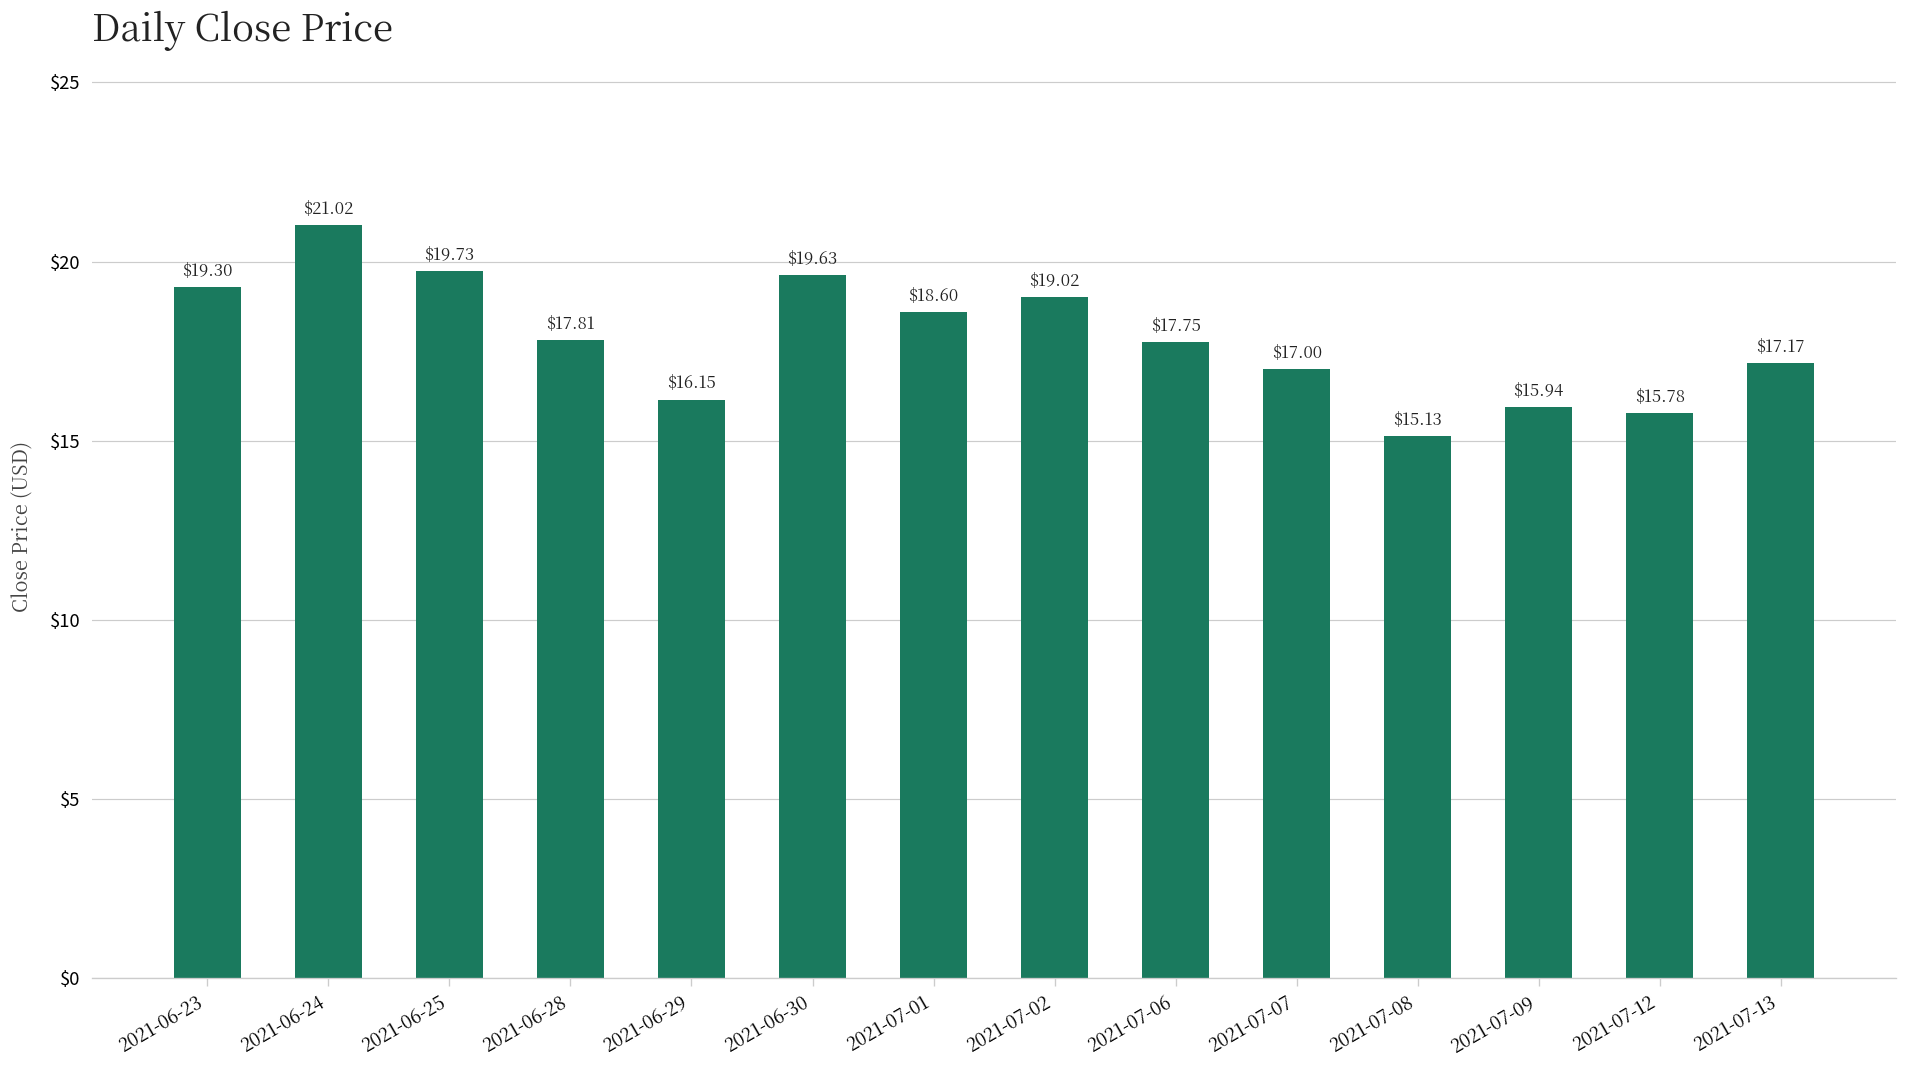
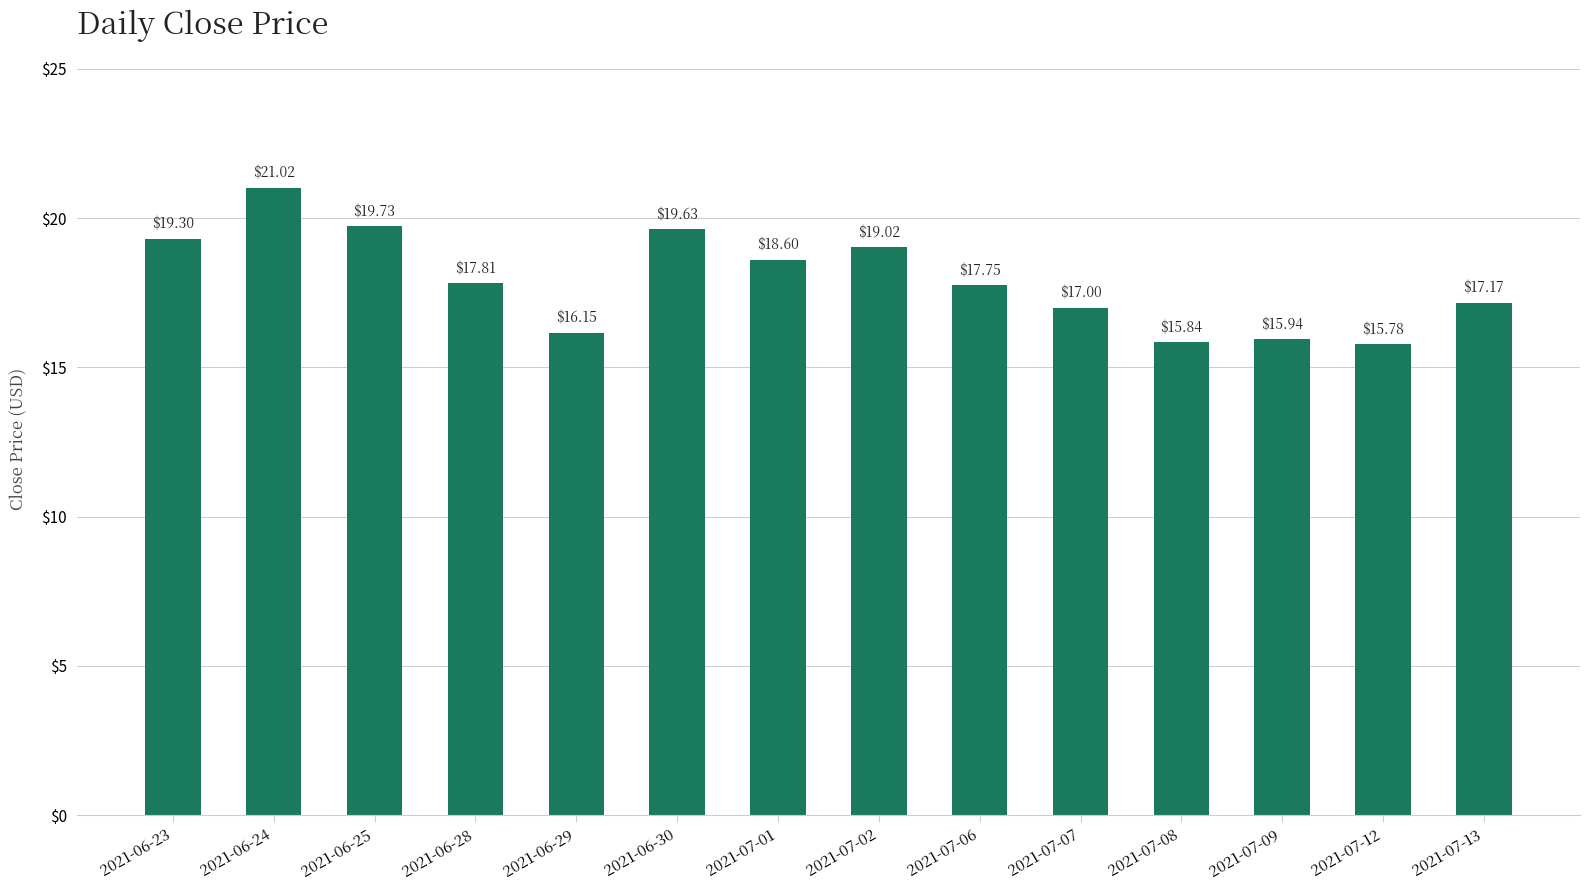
  {
    "2021-06-23": "$19.30",
    "2021-06-24": "$21.02",
    "2021-06-25": "$19.73",
    "2021-06-28": "$17.81",
    "2021-06-29": "$16.15",
    "2021-06-30": "$19.63",
    "2021-07-01": "$18.60",
    "2021-07-02": "$19.02",
    "2021-07-06": "$17.75",
    "2021-07-07": "$17.00",
-   "2021-07-08": "$15.13",
+   "2021-07-08": "$15.84",
    "2021-07-09": "$15.94",
    "2021-07-12": "$15.78",
    "2021-07-13": "$17.17"
  }
